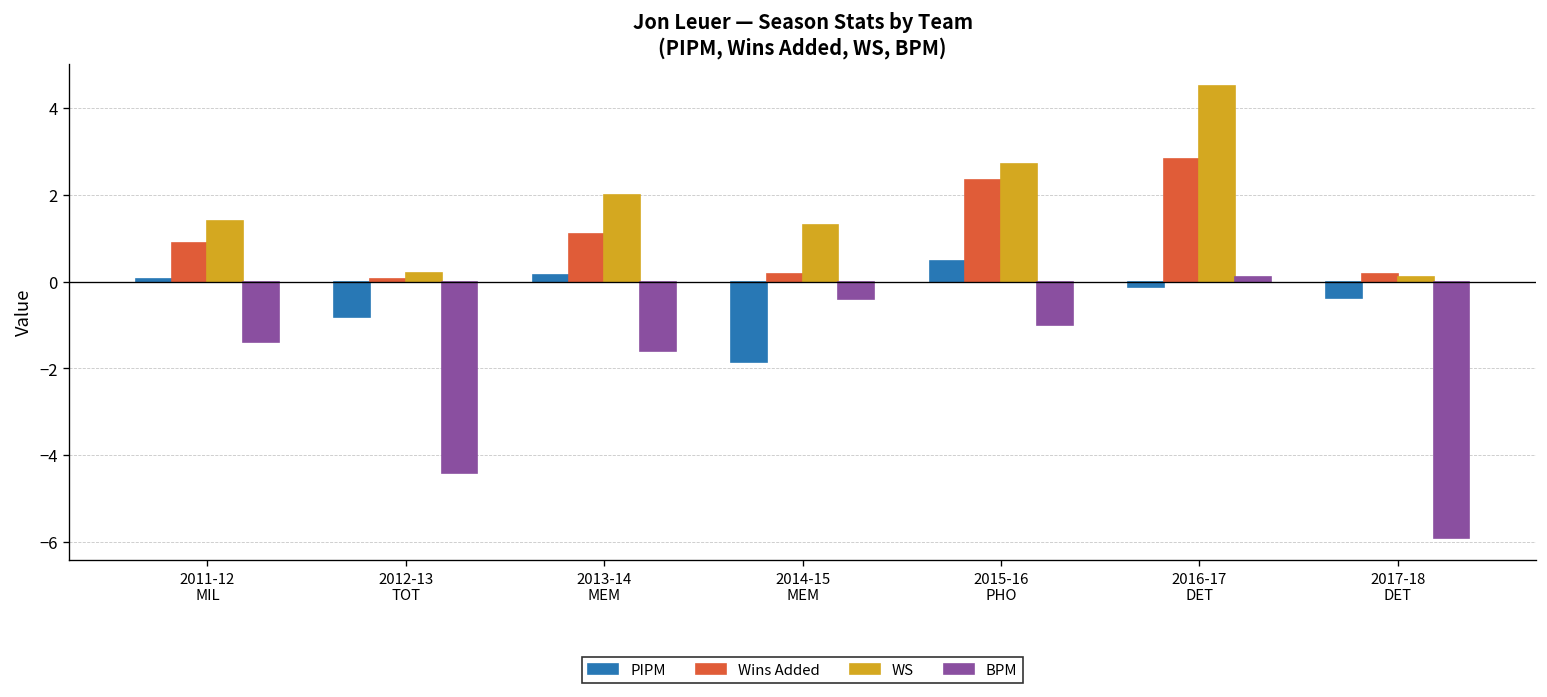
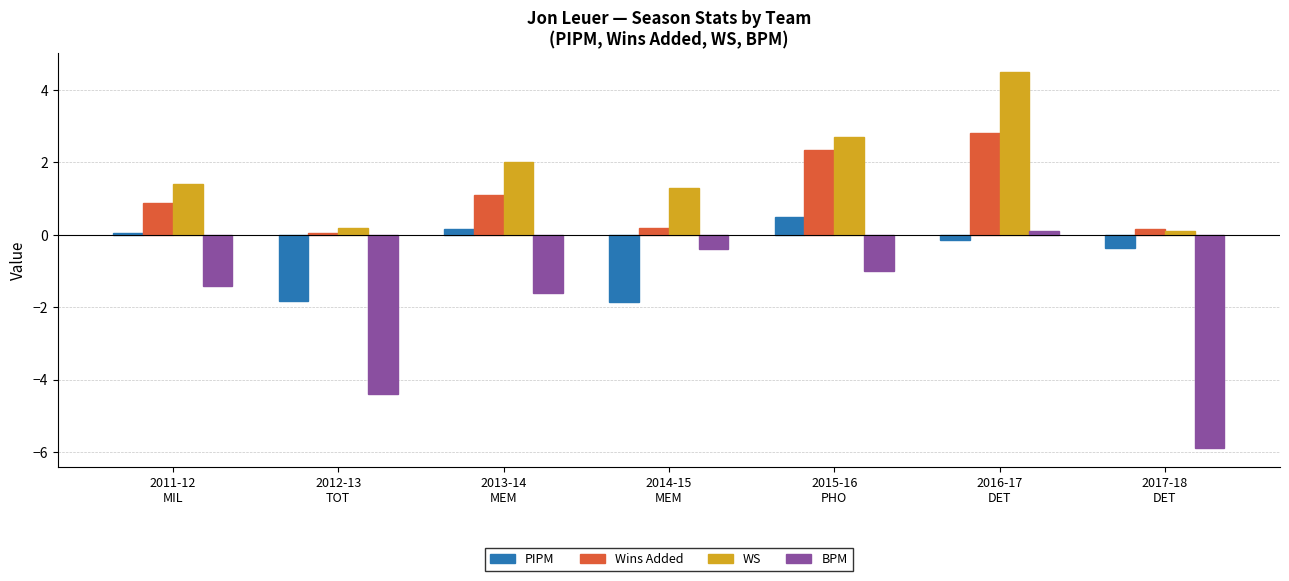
  {
    "PIPM": {
-     "2012-13 TOT": -0.8,
+     "2012-13 TOT": -1.8,
      "2013-14 MEM": 0.2,
      "2014-15 MEM": -1.9,
      "2015-16 PHO": 0.5,
      "2016-17 DET": -0.1,
      "2017-18 DET": -0.4
    },
    "Wins Added": {
      "2011-12 MIL": 0.9,
      "2013-14 MEM": 1.1,
      "2014-15 MEM": 0.2,
      "2015-16 PHO": 2.4,
      "2016-17 DET": 2.8,
      "2017-18 DET": 0.2
    },
    "WS": {
      "2011-12 MIL": 1.4,
      "2012-13 TOT": 0.2,
      "2013-14 MEM": 2.0,
      "2014-15 MEM": 1.3,
      "2015-16 PHO": 2.7,
      "2016-17 DET": 4.5,
      "2017-18 DET": 0.1
    },
    "BPM": {
      "2011-12 MIL": -1.4,
      "2012-13 TOT": -4.4,
      "2013-14 MEM": -1.6,
      "2014-15 MEM": -0.4,
      "2015-16 PHO": -1.0,
      "2016-17 DET": 0.1,
      "2017-18 DET": -5.9
    }
  }
